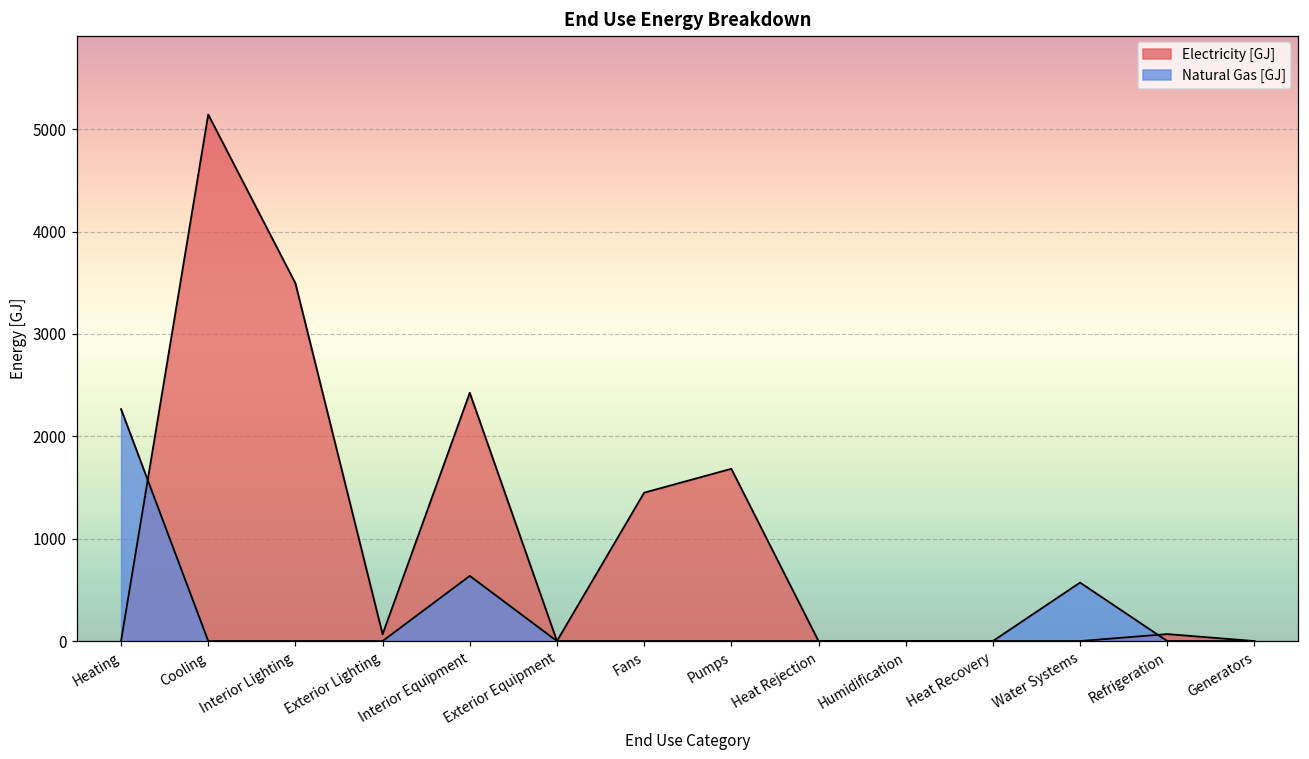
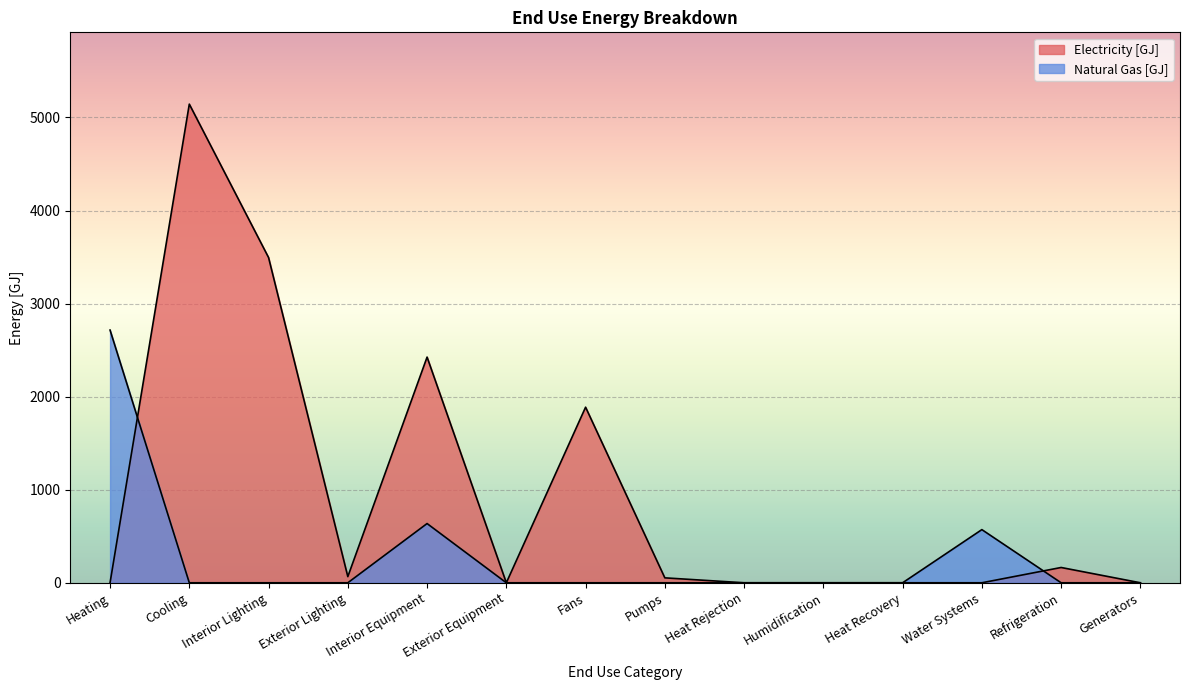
  {
    "Electricity [GJ]": {
      "Heating": 0,
      "Cooling": 5100,
      "Interior Lighting": 3500,
      "Exterior Lighting": 100,
      "Interior Equipment": 2400,
-     "Fans": 1400,
-     "Pumps": 1700,
+     "Fans": 1900,
+     "Pumps": 100,
      "Water Systems": 0,
-     "Refrigeration": 100
+     "Refrigeration": 200
    },
    "Natural Gas [GJ]": {
-     "Heating": 2300,
+     "Heating": 2700,
      "Cooling": 0,
      "Interior Lighting": 0,
      "Exterior Lighting": 0,
      "Interior Equipment": 600,
      "Fans": 0,
      "Pumps": 0,
      "Water Systems": 600,
      "Refrigeration": 0
    }
  }
